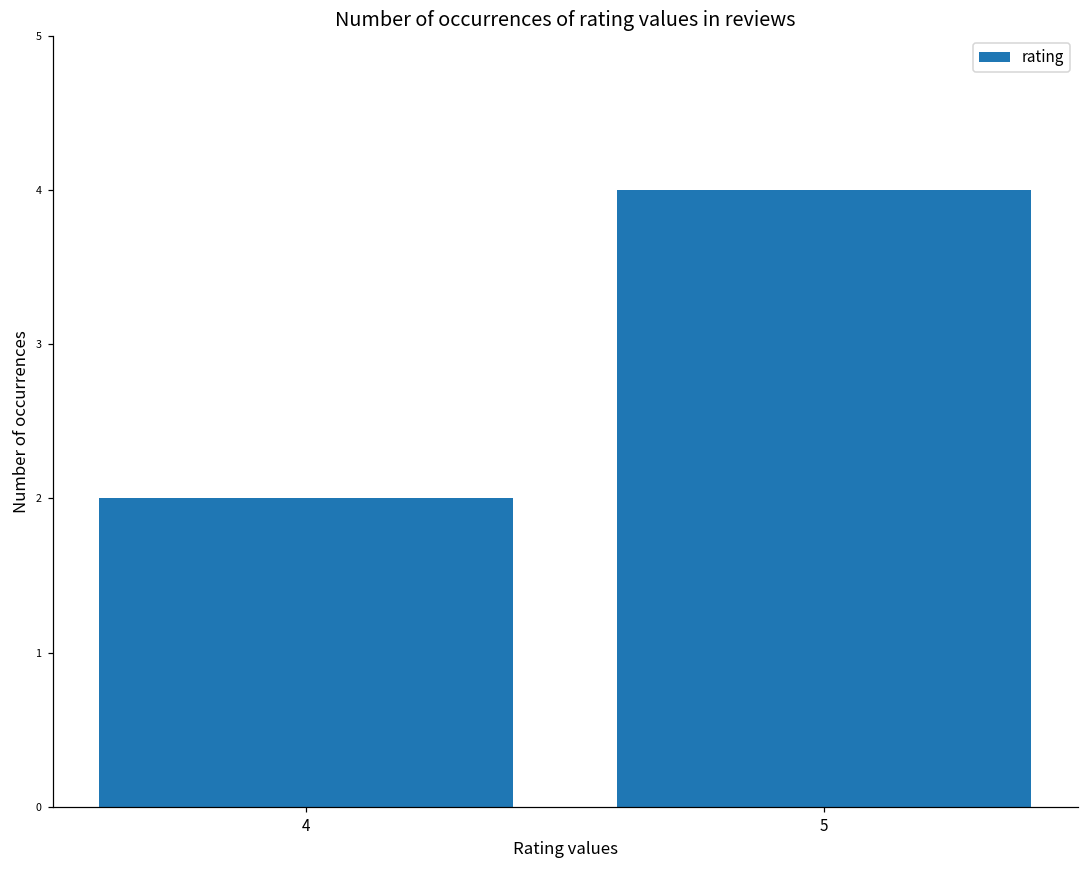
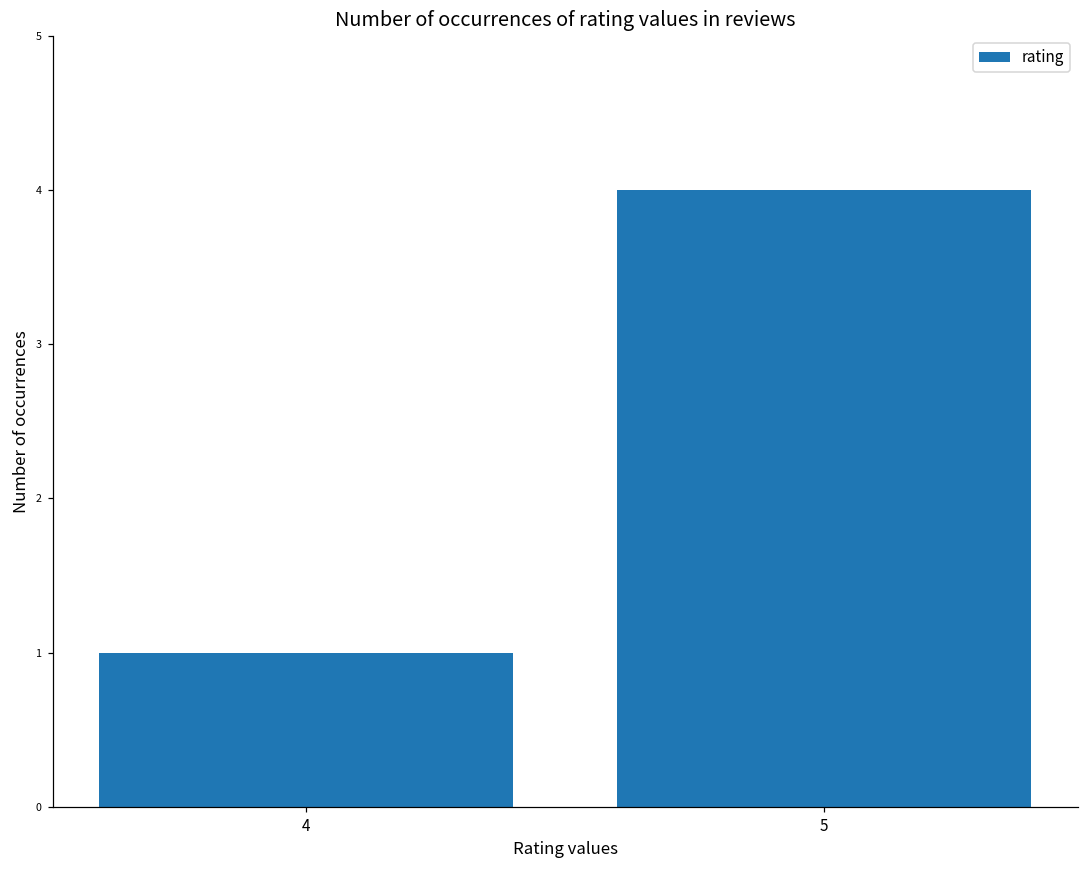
  {
-   "4": 2,
+   "4": 1,
    "5": 4
  }
